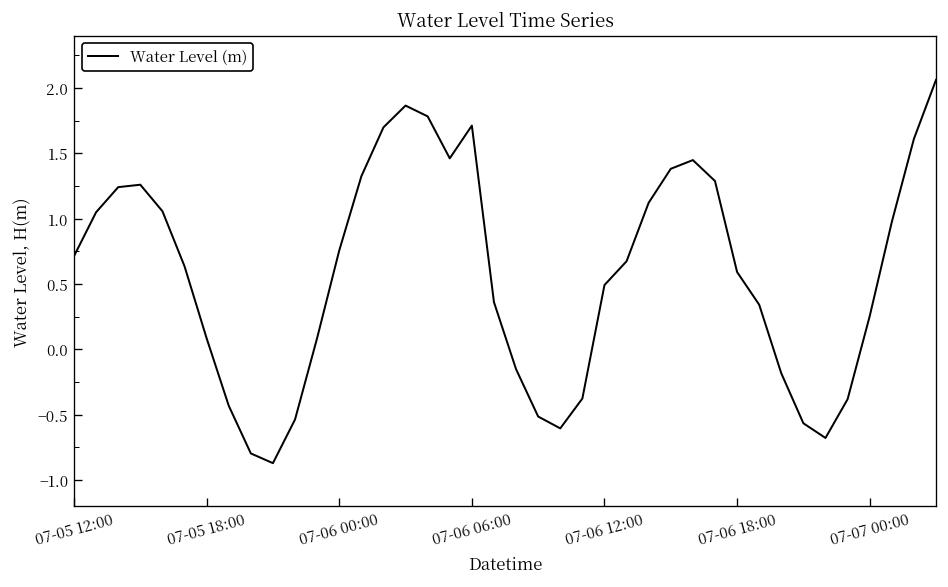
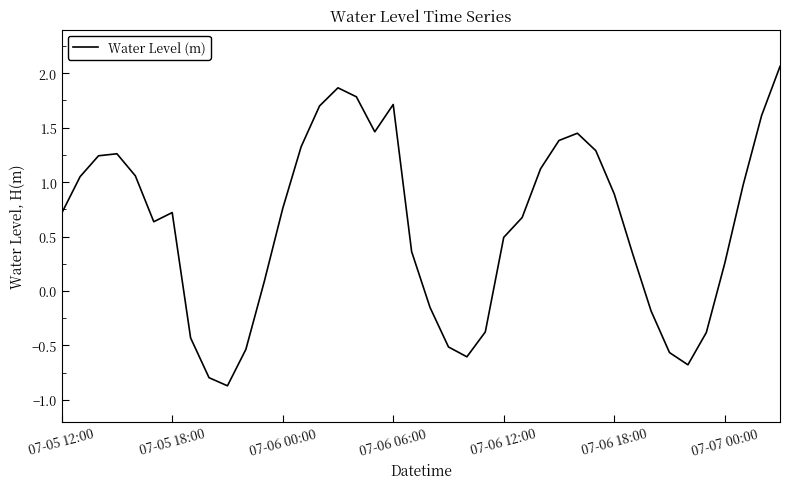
  {
    "07-05 12:00": 0.71,
-   "07-05 18:00": 0.09,
+   "07-05 18:00": 0.72,
    "07-06 00:00": 0.76,
    "07-06 06:00": 1.71,
    "07-06 12:00": 0.49,
-   "07-06 18:00": 0.59,
+   "07-06 18:00": 0.89,
    "07-07 00:00": 0.25
  }
